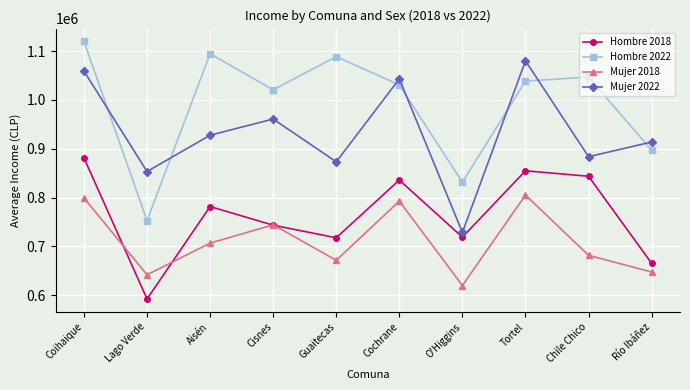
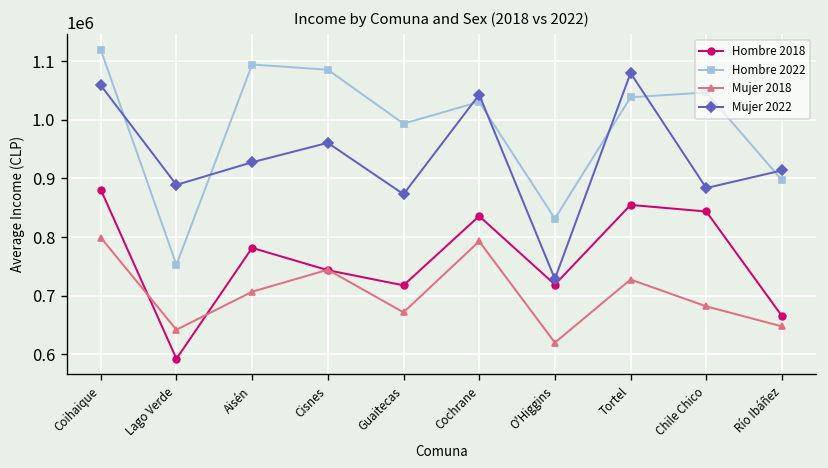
  {
    "Hombre 2018": {
      "Coihaique": 880000,
      "Lago Verde": 590000,
      "Aisén": 780000,
      "Guaitecas": 720000,
      "Cochrane": 840000,
      "O'Higgins": 720000,
      "Tortel": 850000,
      "Chile Chico": 840000,
      "Río Ibáñez": 670000
    },
    "Hombre 2022": {
      "Coihaique": 1120000,
      "Lago Verde": 750000,
      "Aisén": 1090000,
-     "Cisnes": 1020000,
-     "Guaitecas": 1090000,
+     "Cisnes": 1090000,
+     "Guaitecas": 990000,
      "Cochrane": 1030000,
      "O'Higgins": 830000,
      "Tortel": 1040000,
      "Río Ibáñez": 900000
    },
    "Mujer 2018": {
      "Coihaique": 800000,
      "Lago Verde": 640000,
      "Aisén": 710000,
      "Guaitecas": 670000,
      "Cochrane": 790000,
      "O'Higgins": 620000,
-     "Tortel": 810000,
+     "Tortel": 730000,
      "Chile Chico": 680000,
      "Río Ibáñez": 650000
    },
    "Mujer 2022": {
      "Coihaique": 1060000,
-     "Lago Verde": 850000,
+     "Lago Verde": 890000,
      "Aisén": 930000,
      "Cisnes": 960000,
      "Guaitecas": 870000,
      "Cochrane": 1040000,
      "O'Higgins": 730000,
      "Tortel": 1080000,
      "Chile Chico": 880000,
      "Río Ibáñez": 910000
    }
  }
